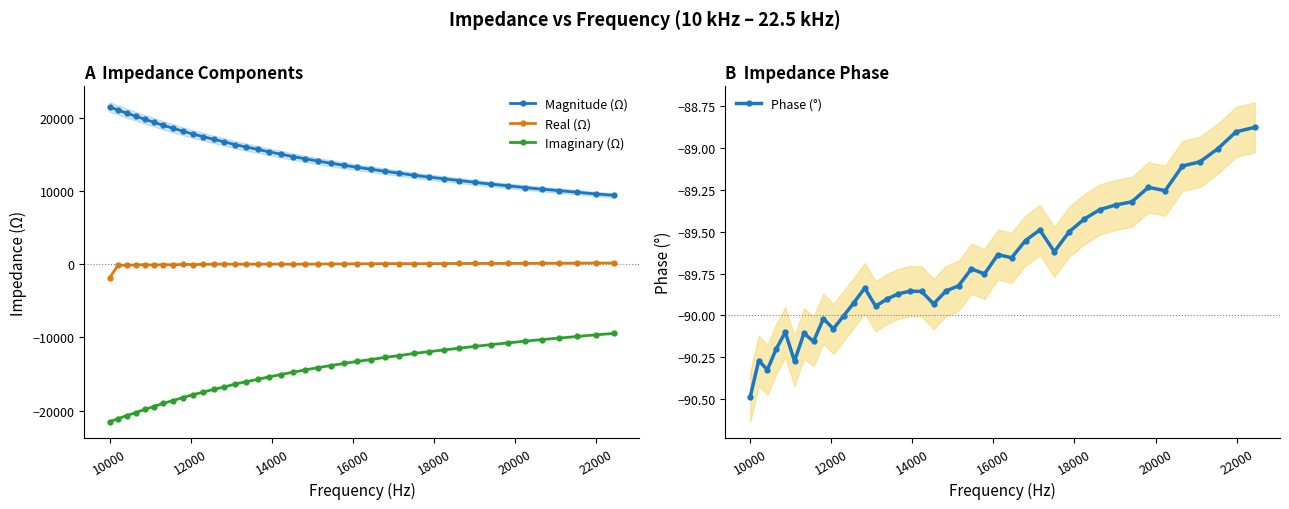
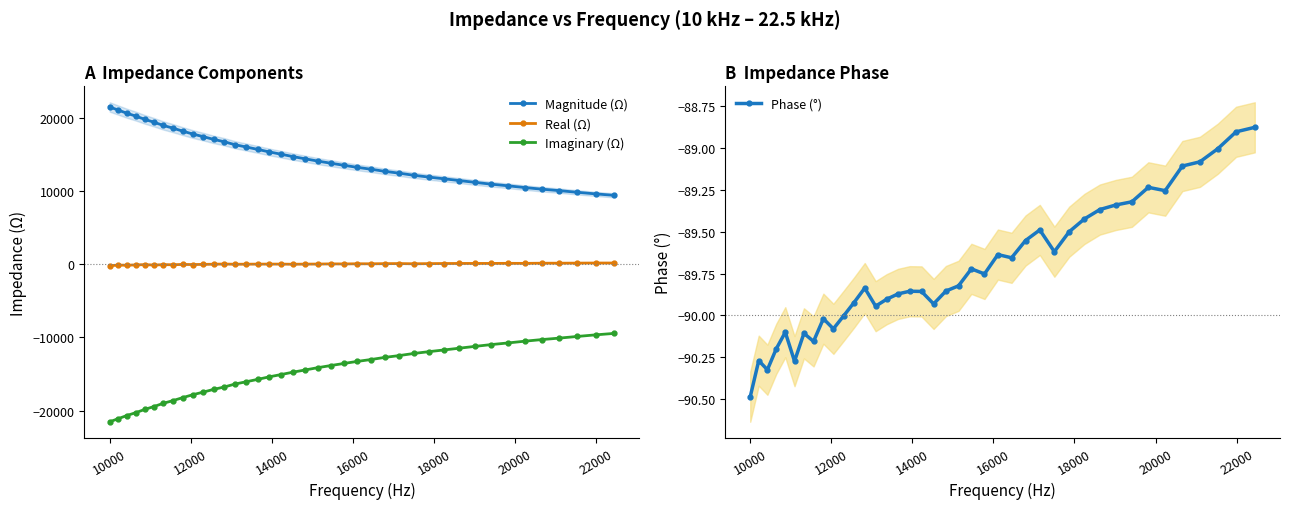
  {
    "A Impedance Components": {
      "Real (Ω)": {
-       "10000": -2000
+       "10000": 0
      },
      "Imaginary (Ω)": {
        "10000": -22000
      }
    },
    "B Impedance Phase": {
      "Phase (°)": {
        "10000": -90.49
      }
    }
  }
